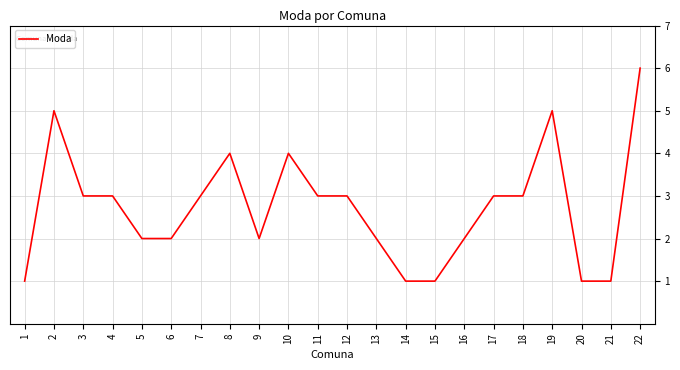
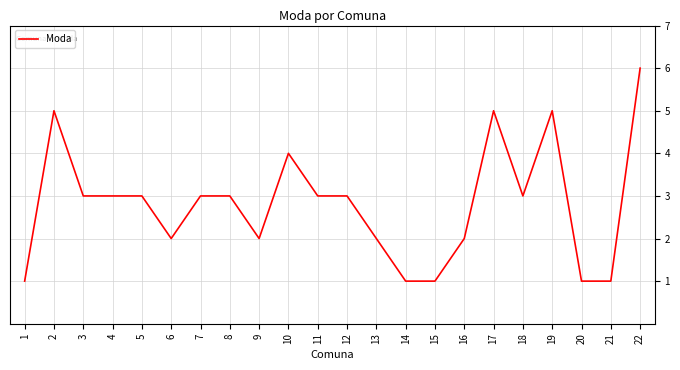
  {
    "1": 1,
    "2": 5,
    "3": 3,
    "4": 3,
-   "5": 2,
+   "5": 3,
    "6": 2,
    "7": 3,
-   "8": 4,
+   "8": 3,
    "9": 2,
    "10": 4,
    "11": 3,
    "12": 3,
    "13": 2,
    "14": 1,
    "15": 1,
    "16": 2,
-   "17": 3,
+   "17": 5,
    "18": 3,
    "19": 5,
    "20": 1,
    "21": 1,
    "22": 6
  }
